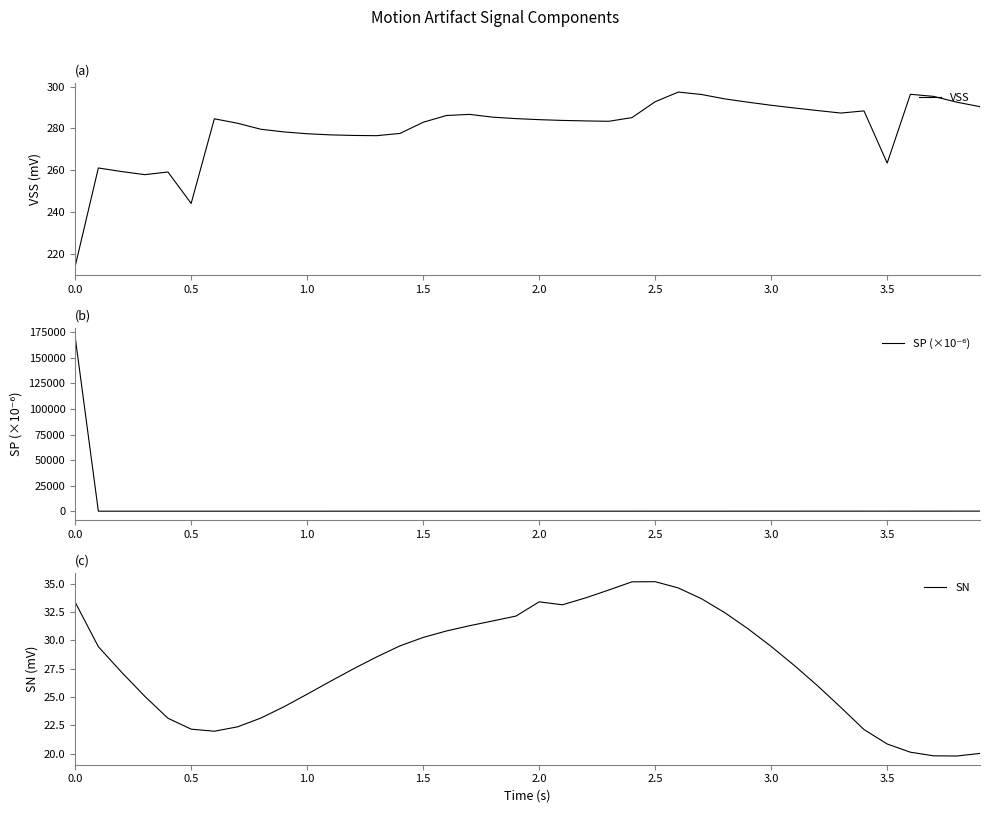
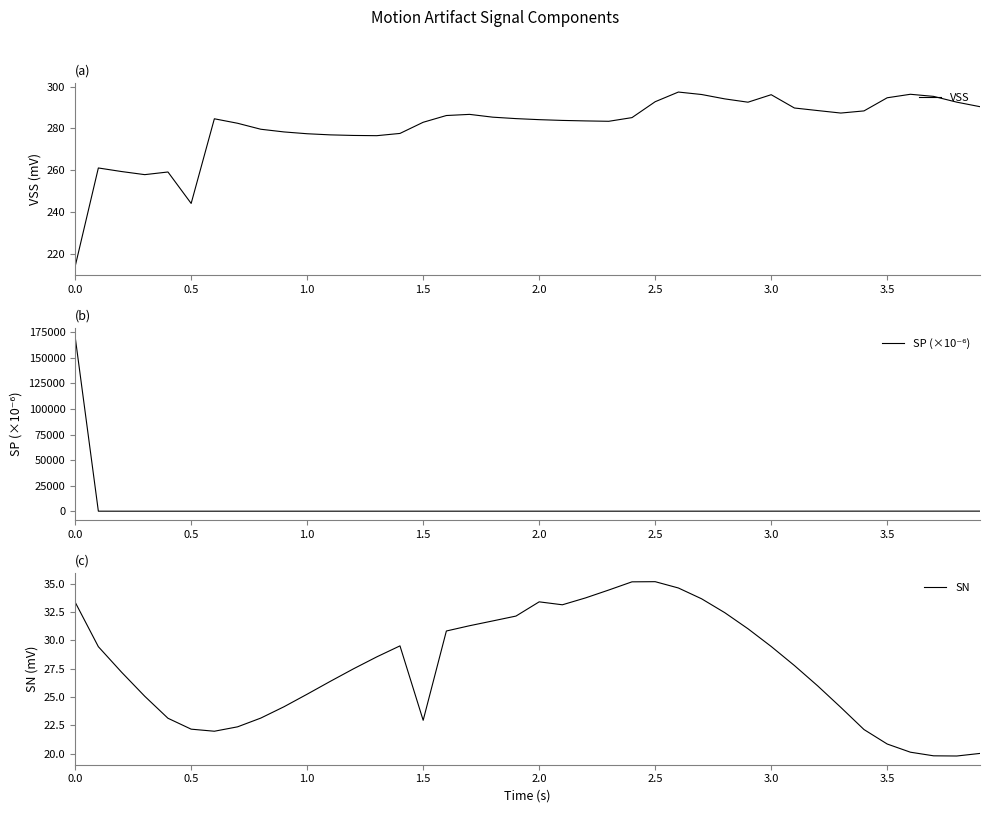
  {
    "(a)": {
      "0.0": 214,
      "0.5": 244,
      "1.0": 277,
      "1.5": 283,
      "2.0": 284,
      "2.5": 293,
-     "3.0": 291,
-     "3.5": 263
+     "3.0": 296,
+     "3.5": 295
    },
    "(b)": {
      "0.0": 171000,
      "0.5": 0,
      "1.0": 0,
      "1.5": 0,
      "2.0": 0,
      "2.5": 0,
      "3.0": 0,
      "3.5": 0
    },
    "(c)": {
      "0.0": 33.4,
      "0.5": 22.2,
      "1.0": 25.2,
-     "1.5": 30.3,
+     "1.5": 22.9,
      "2.0": 33.4,
      "2.5": 35.2,
      "3.0": 29.5,
      "3.5": 20.9
    }
  }
